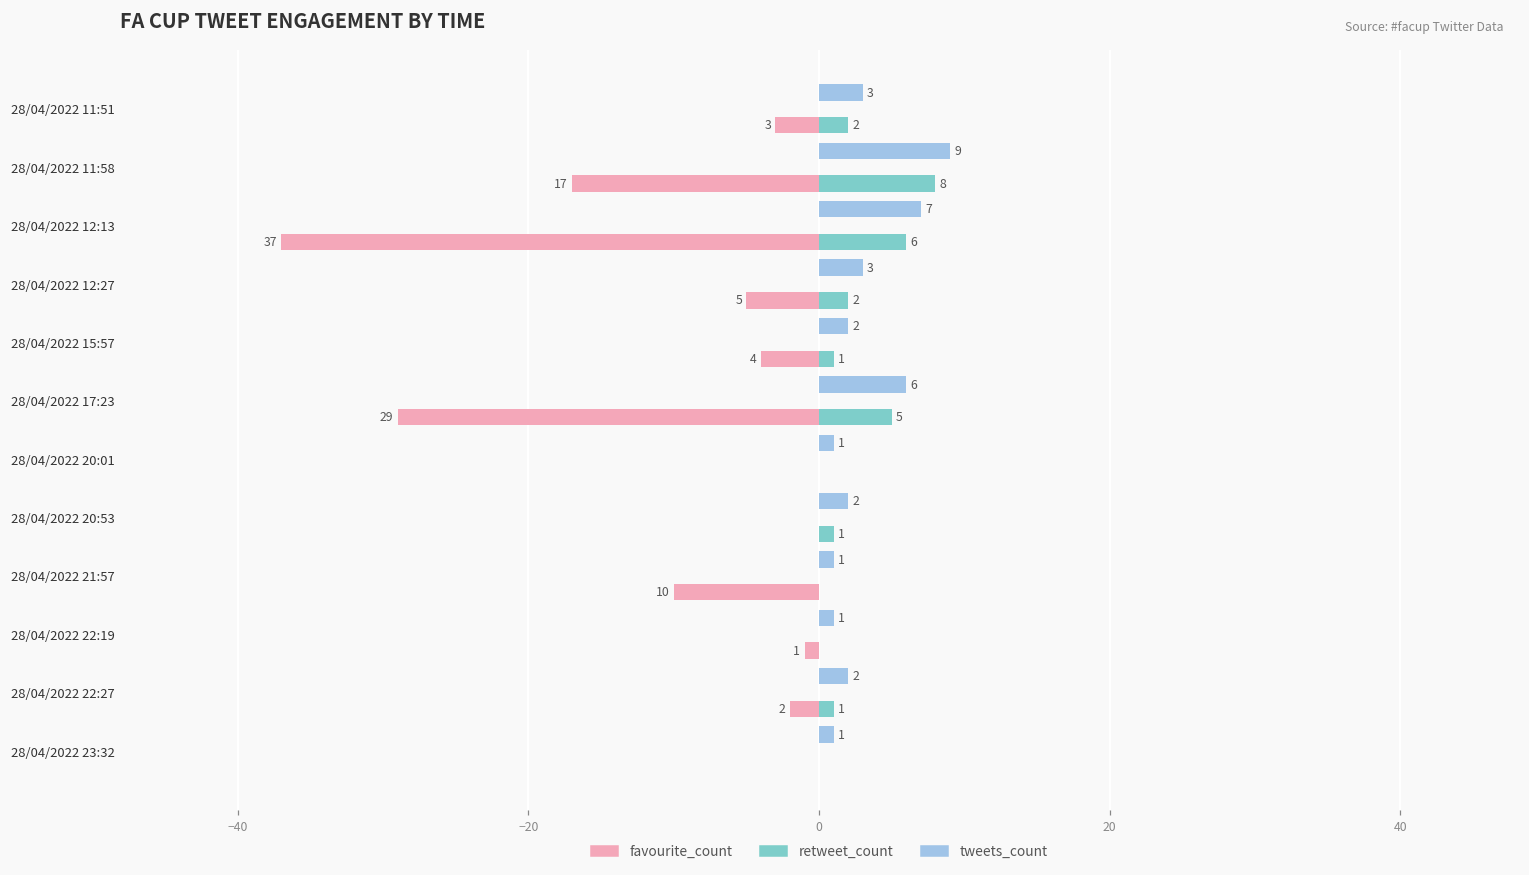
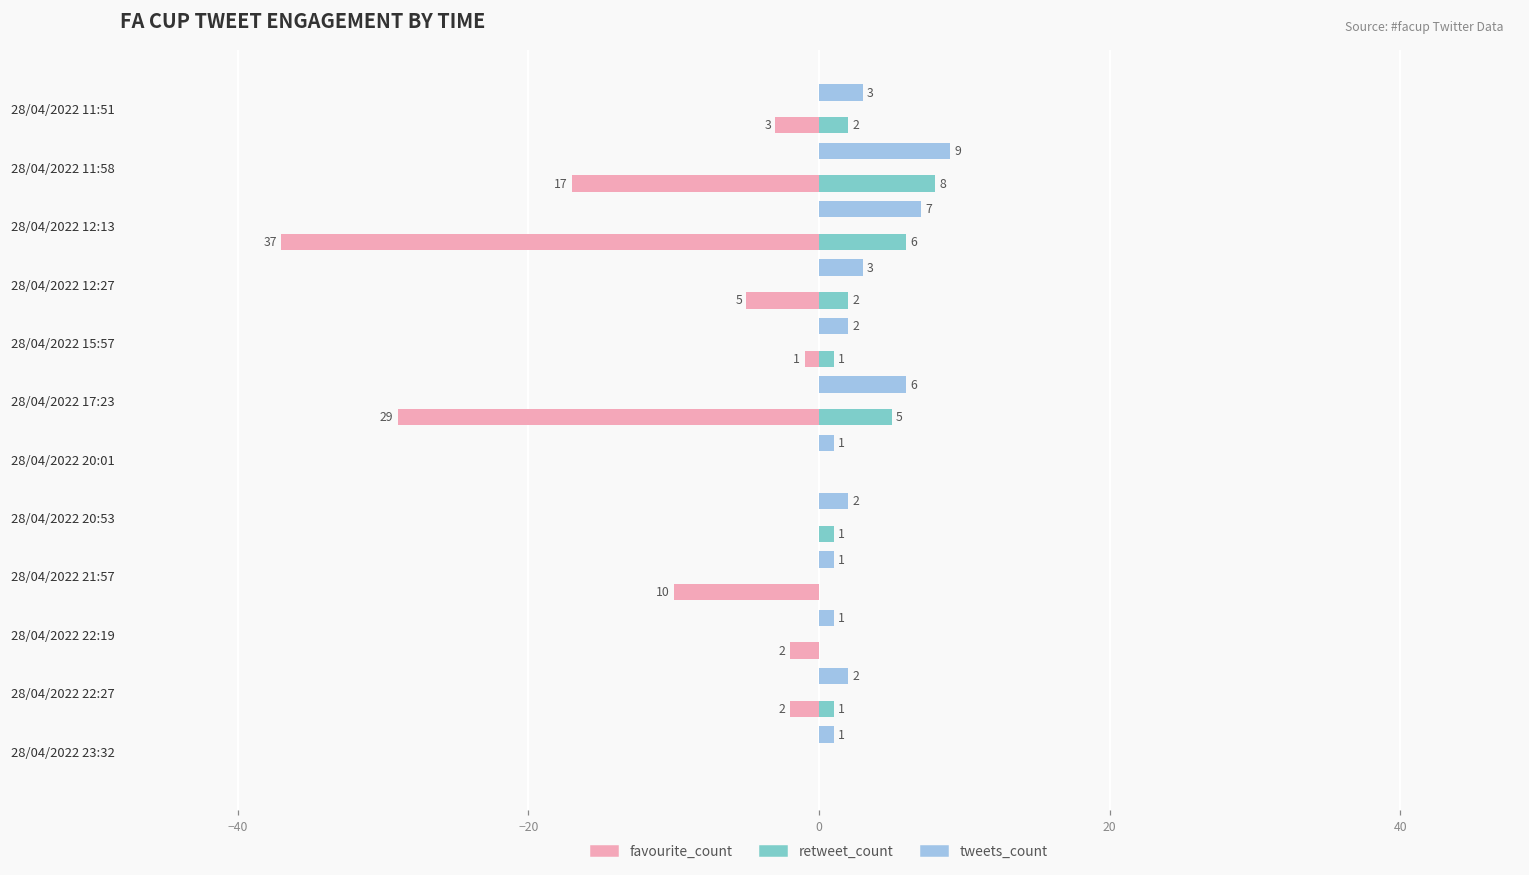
  {
    "favourite_count": {
-     "28/04/2022 15:57": 4,
-     "28/04/2022 22:19": 1
+     "28/04/2022 15:57": 1,
+     "28/04/2022 22:19": 2
    }
  }
